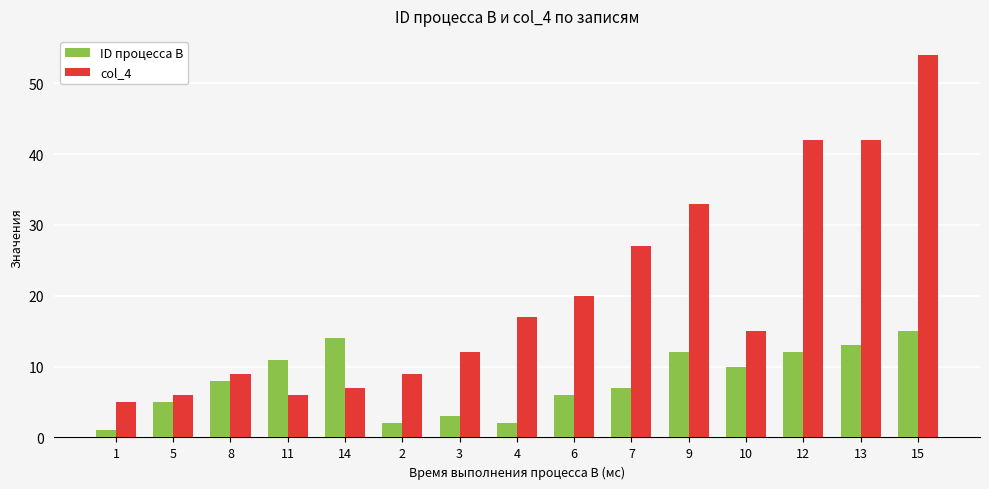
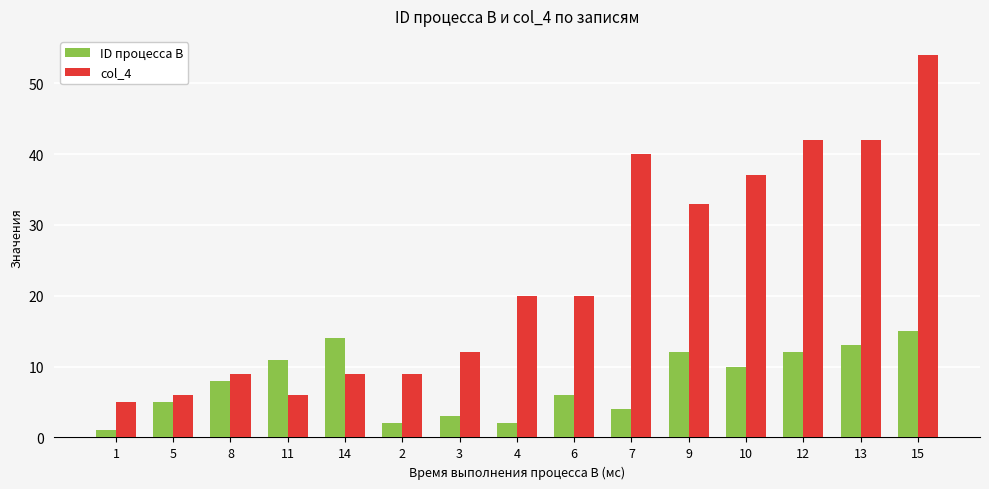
  {
    "ID процесса B": {
      "1": 1,
      "5": 5,
      "8": 8,
      "11": 11,
      "14": 14,
      "2": 2,
      "3": 3,
      "4": 2,
      "6": 6,
-     "7": 7,
+     "7": 4,
      "9": 12,
      "10": 10,
      "12": 12,
      "13": 13,
      "15": 15
    },
    "col_4": {
      "1": 5,
      "5": 6,
      "8": 9,
      "11": 6,
-     "14": 7,
+     "14": 9,
      "2": 9,
      "3": 12,
-     "4": 17,
+     "4": 20,
      "6": 20,
-     "7": 27,
+     "7": 40,
      "9": 33,
-     "10": 15,
+     "10": 37,
      "12": 42,
      "13": 42,
      "15": 54
    }
  }
